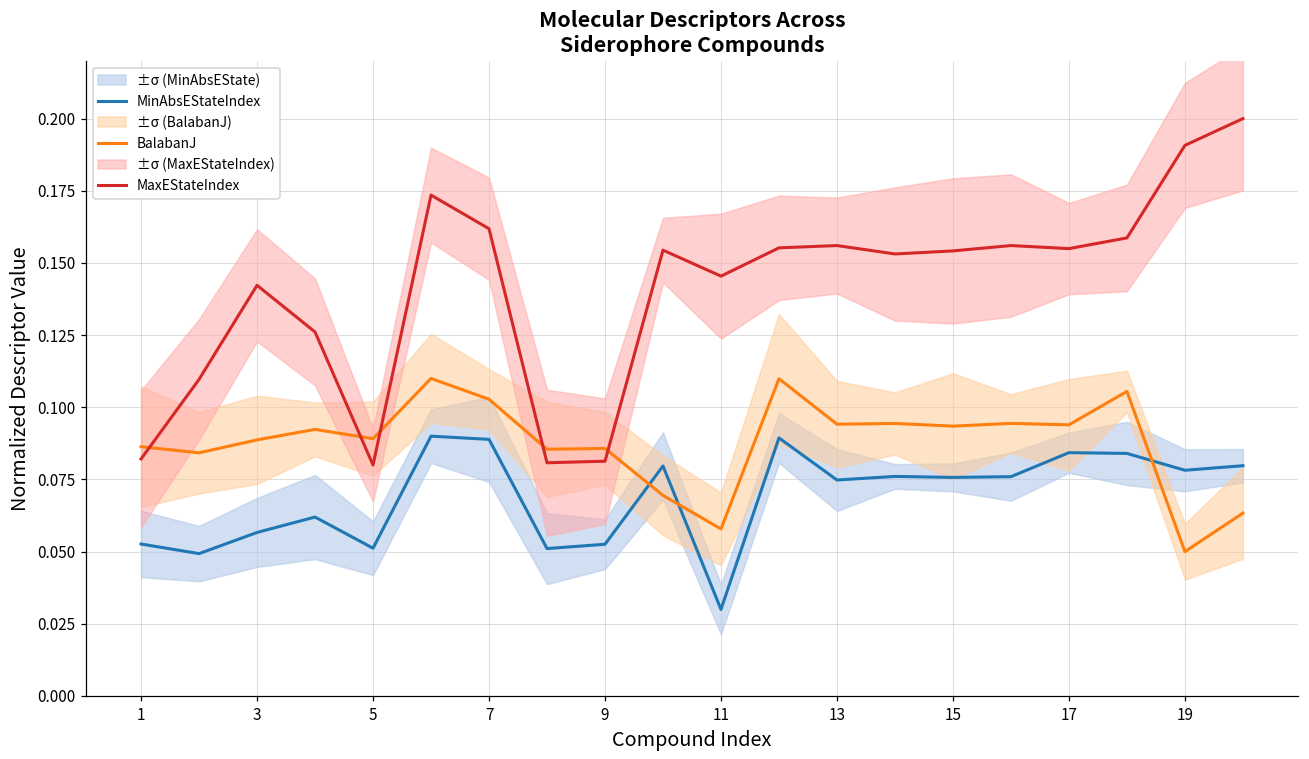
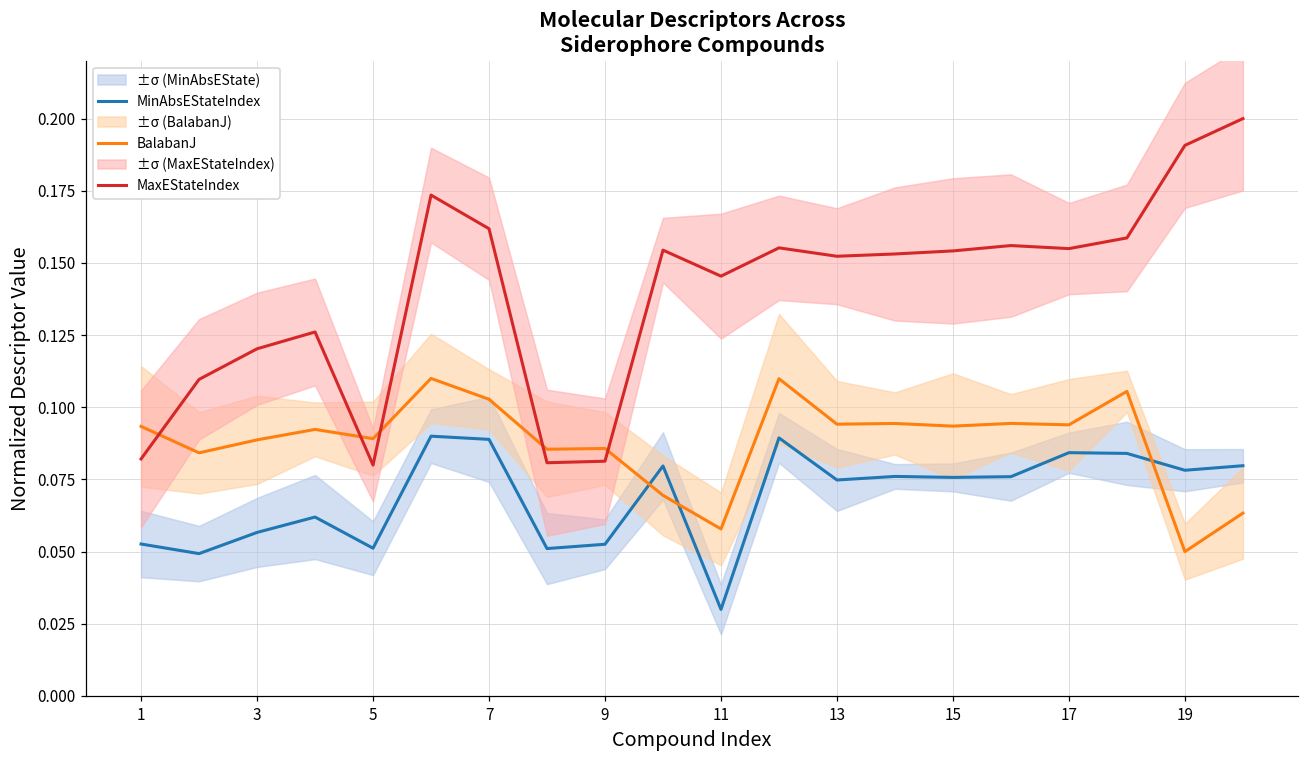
  {
    "MinAbsEStateIndex": {
      "1": 0.053,
      "3": 0.057,
      "5": 0.051,
      "7": 0.089,
      "9": 0.053,
      "11": 0.030,
      "13": 0.075,
      "15": 0.076,
      "17": 0.084,
      "19": 0.078
    },
    "BalabanJ": {
-     "1": 0.086,
+     "1": 0.093,
      "3": 0.089,
      "5": 0.089,
      "9": 0.086,
      "11": 0.058,
      "13": 0.094,
      "15": 0.093,
      "17": 0.094,
      "19": 0.050
    },
    "MaxEStateIndex": {
      "1": 0.082,
-     "3": 0.142,
+     "3": 0.120,
      "5": 0.080,
      "7": 0.162,
      "9": 0.081,
      "11": 0.145,
-     "13": 0.156,
+     "13": 0.152,
      "15": 0.154,
      "17": 0.155,
      "19": 0.191
    }
  }
